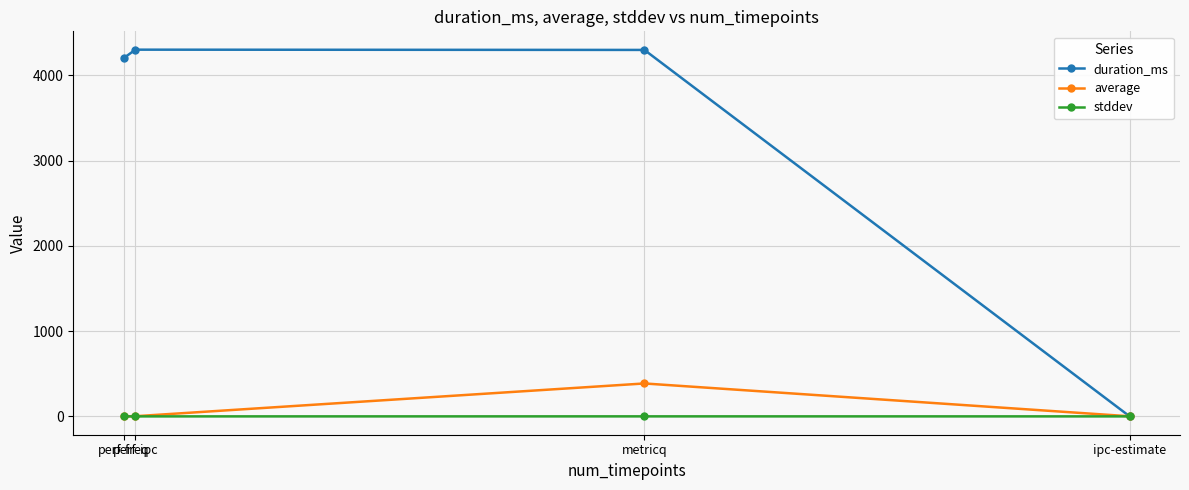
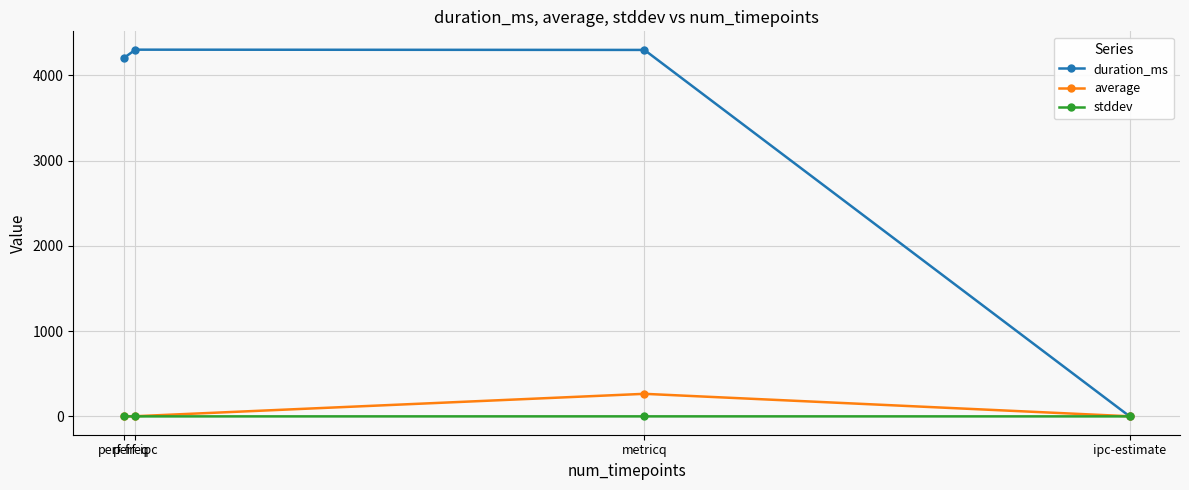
  {
    "duration_ms": {
      "metricq": 4300
    },
    "average": {
-     "metricq": 400
+     "metricq": 300
    },
    "stddev": {
      "metricq": 0
    }
  }
